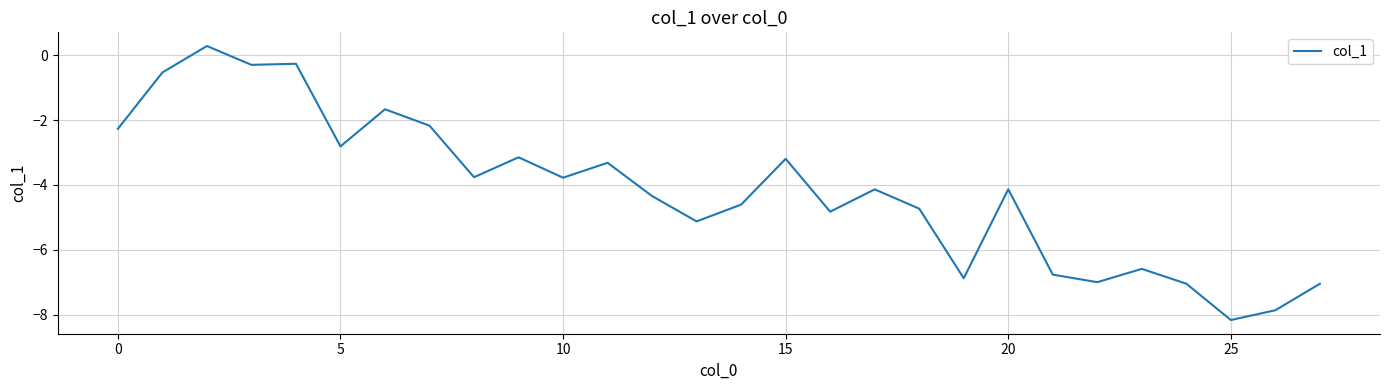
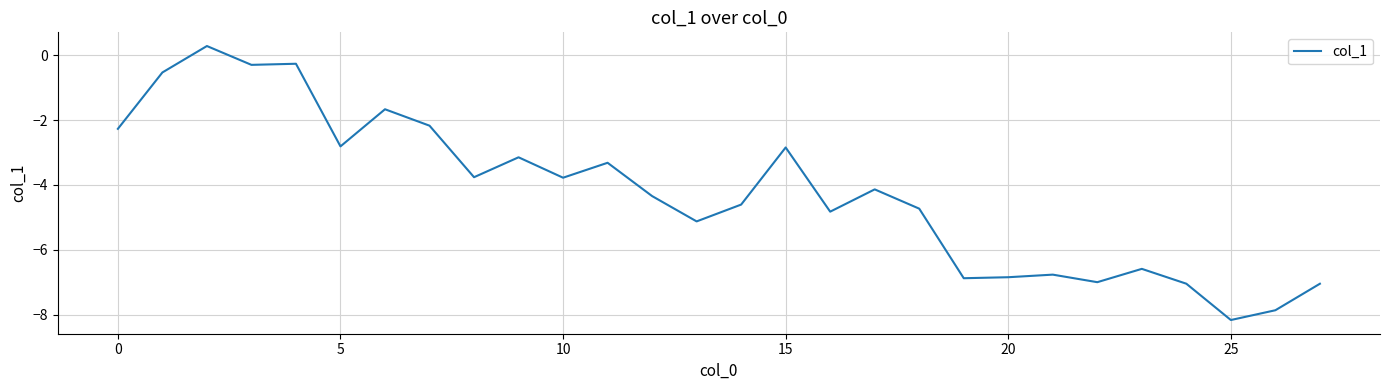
  {
    "0": -2.3,
    "5": -2.8,
    "10": -3.8,
-   "15": -3.2,
-   "20": -4.1,
+   "15": -2.8,
+   "20": -6.8,
    "25": -8.2
  }
